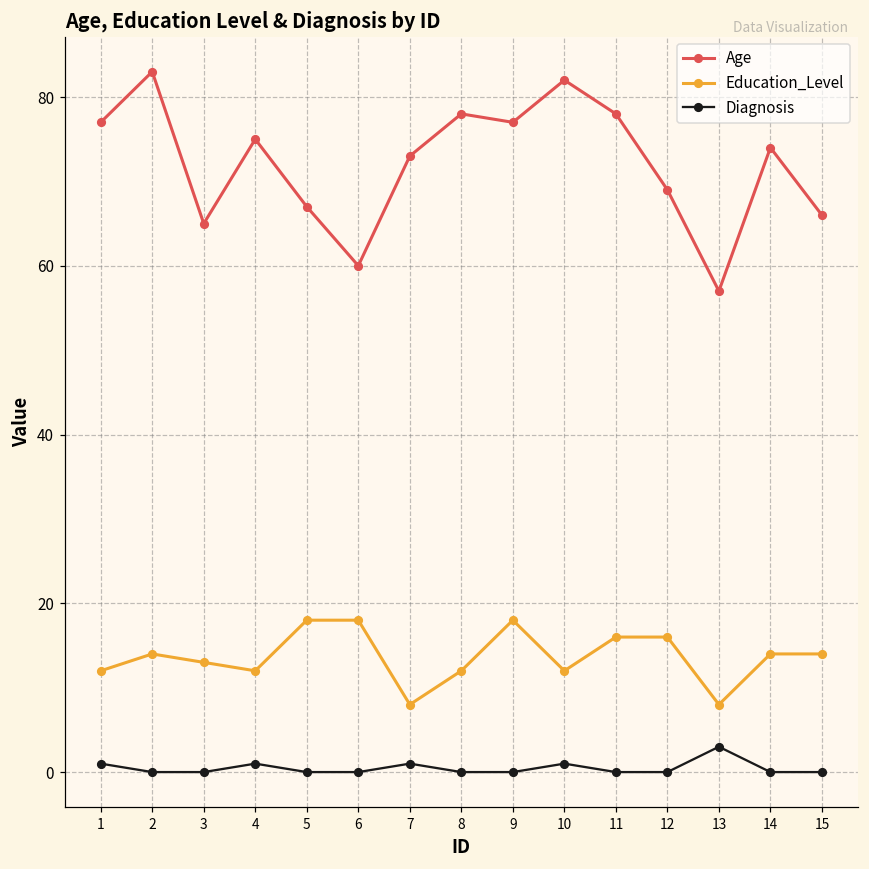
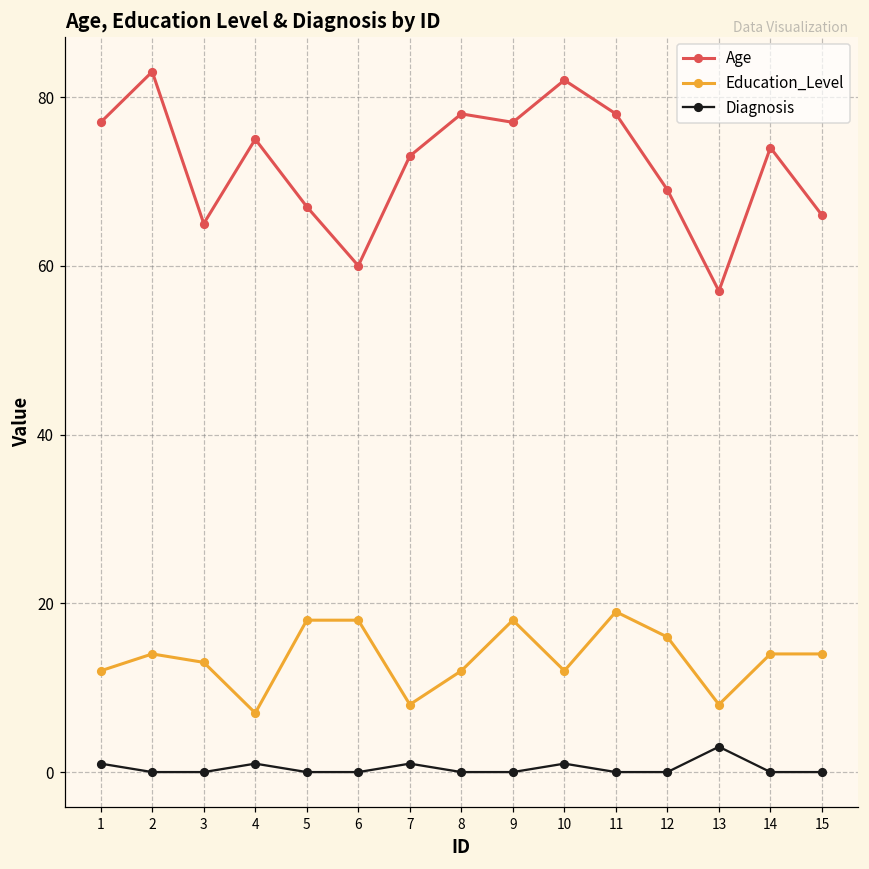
  {
    "Age": {
      "1": 77,
      "2": 83,
      "3": 65,
      "4": 75,
      "5": 67,
      "6": 60,
      "7": 73,
      "8": 78,
      "9": 77,
      "10": 82,
      "11": 78,
      "12": 69,
      "13": 57,
      "14": 74,
      "15": 66
    },
    "Education_Level": {
      "1": 12,
      "2": 14,
      "3": 13,
-     "4": 12,
+     "4": 7,
      "5": 18,
      "6": 18,
      "7": 8,
      "8": 12,
      "9": 18,
      "10": 12,
-     "11": 16,
+     "11": 19,
      "12": 16,
      "13": 8,
      "14": 14,
      "15": 14
    },
    "Diagnosis": {
      "1": 1,
      "2": 0,
      "3": 0,
      "4": 1,
      "5": 0,
      "6": 0,
      "7": 1,
      "8": 0,
      "9": 0,
      "10": 1,
      "11": 0,
      "12": 0,
      "13": 3,
      "14": 0,
      "15": 0
    }
  }
